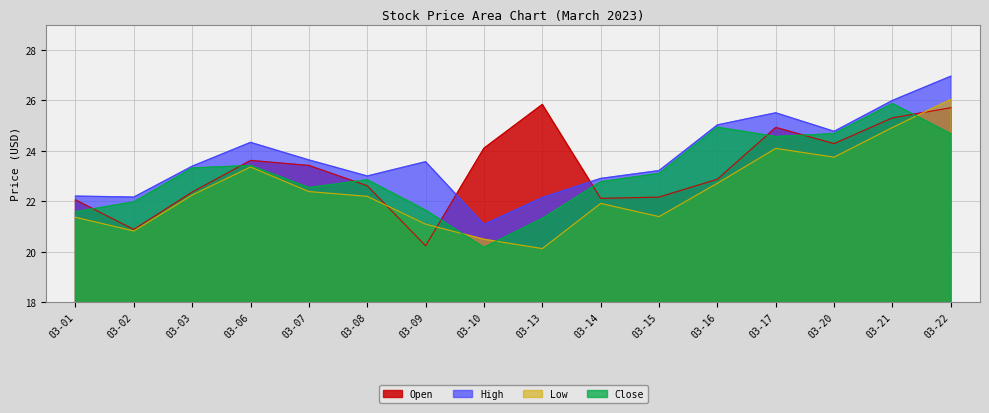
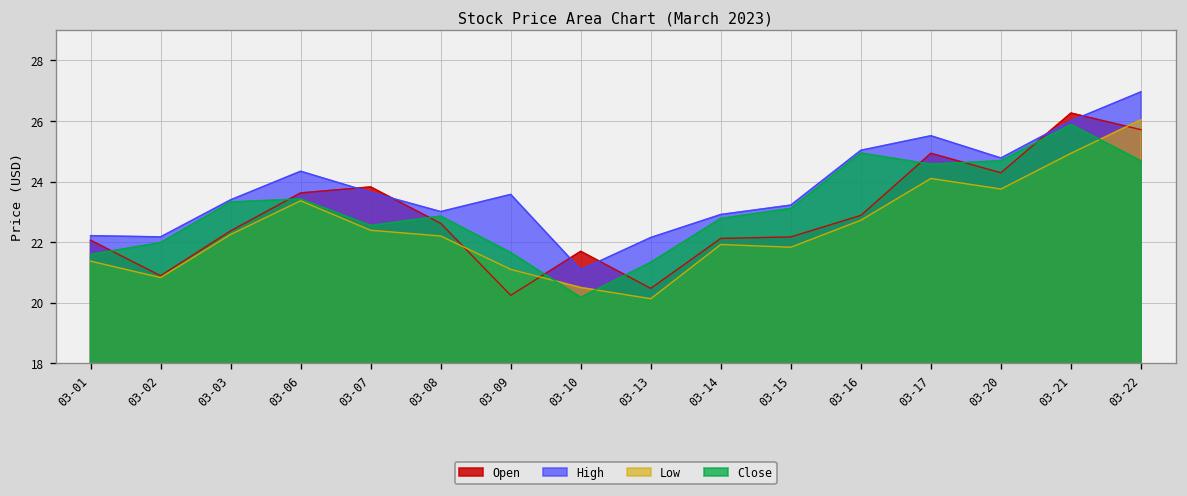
  {
    "Open": {
      "03-01": 22.1,
      "03-03": 22.4,
      "03-06": 23.6,
-     "03-07": 23.4,
+     "03-07": 23.8,
      "03-08": 22.6,
      "03-09": 20.2,
-     "03-10": 24.1,
-     "03-13": 25.8,
+     "03-10": 21.7,
+     "03-13": 20.5,
      "03-14": 22.1,
      "03-15": 22.2,
      "03-16": 22.9,
      "03-17": 24.9,
      "03-20": 24.3,
-     "03-21": 25.3,
+     "03-21": 26.3,
      "03-22": 25.7
    },
    "High": {
      "03-01": 22.2,
      "03-02": 22.2,
      "03-06": 24.3,
      "03-07": 23.6,
      "03-08": 23.0,
      "03-09": 23.6,
      "03-10": 21.1,
      "03-13": 22.1,
      "03-14": 22.9,
      "03-15": 23.2,
      "03-17": 25.5,
      "03-21": 26.0,
      "03-22": 27.0
    },
    "Low": {
      "03-01": 21.4,
      "03-03": 22.3,
      "03-07": 22.4,
      "03-08": 22.2,
      "03-09": 21.1,
      "03-10": 20.5,
      "03-13": 20.1,
      "03-14": 21.9,
-     "03-15": 21.4,
+     "03-15": 21.8,
      "03-16": 22.7,
      "03-17": 24.1,
      "03-20": 23.8,
      "03-21": 24.9,
      "03-22": 26.0
    },
    "Close": {
      "03-01": 21.6,
      "03-02": 22.0,
      "03-07": 22.5,
      "03-08": 22.9,
      "03-09": 21.7,
      "03-10": 20.2,
      "03-13": 21.3,
      "03-14": 22.8,
      "03-15": 23.1,
      "03-17": 24.6,
      "03-21": 25.9,
      "03-22": 24.7
    }
  }
